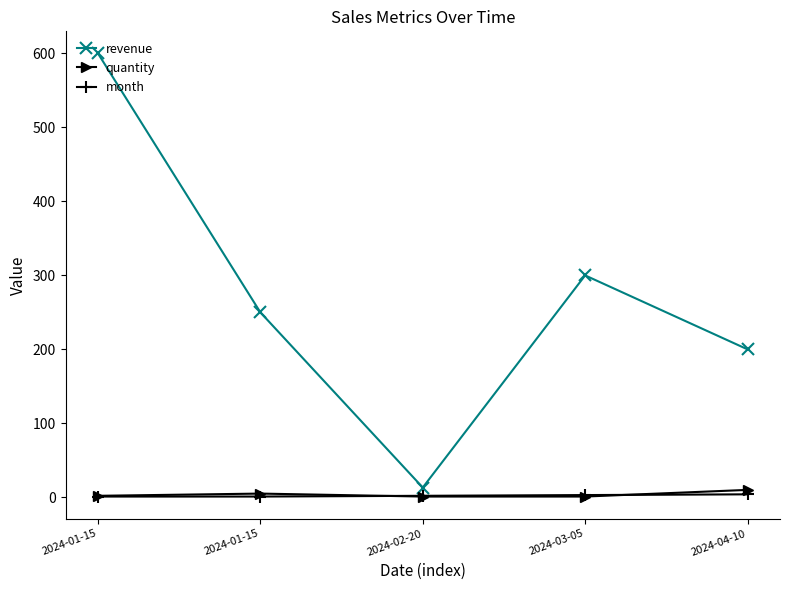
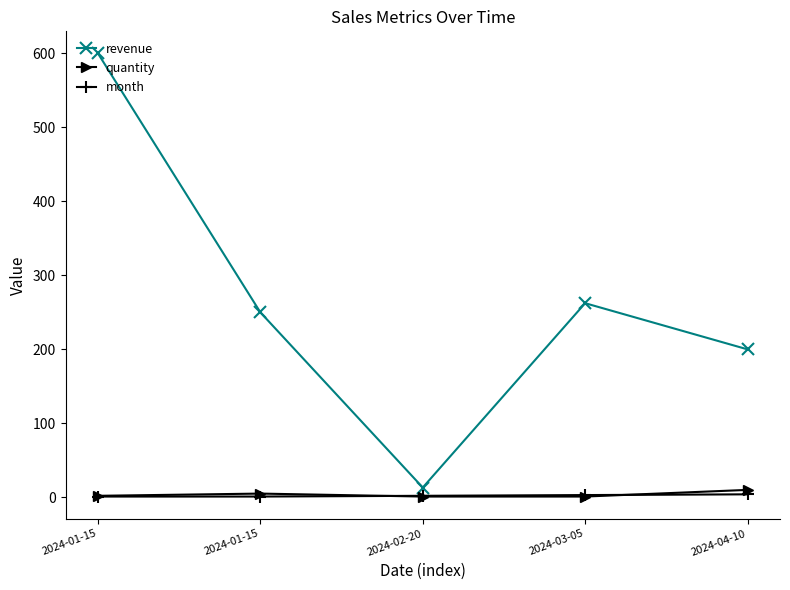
  {
    "revenue": {
      "2024-02-20": 10,
-     "2024-03-05": 300,
+     "2024-03-05": 260,
      "2024-04-10": 200
    }
  }
